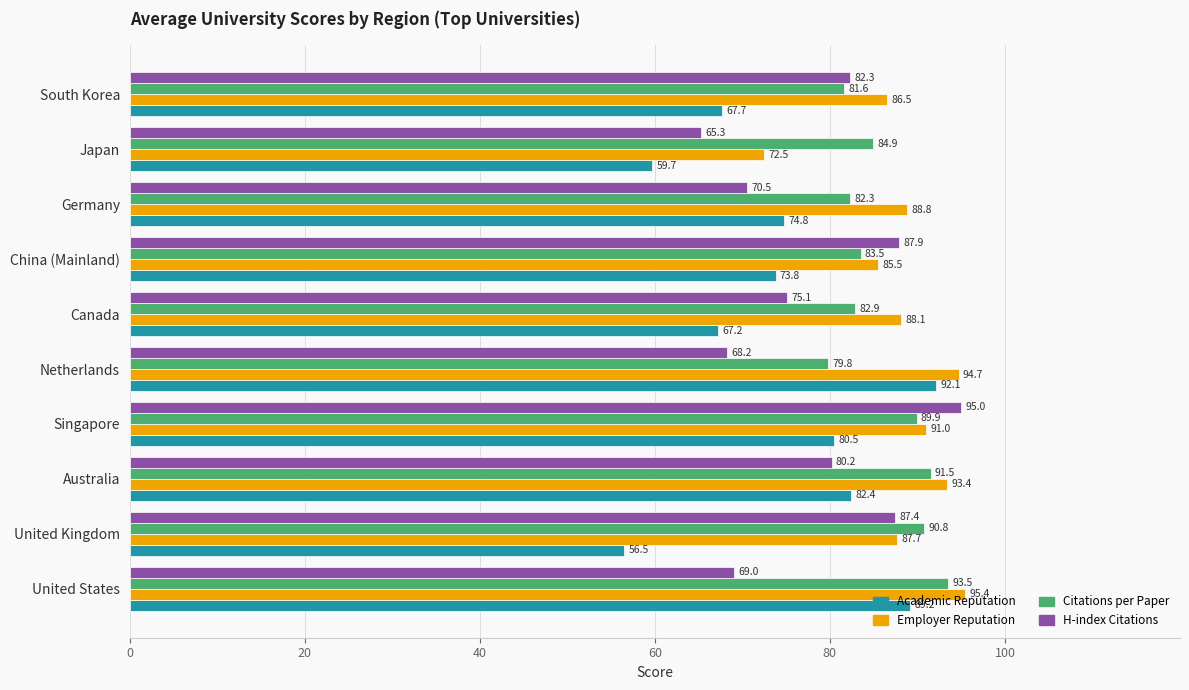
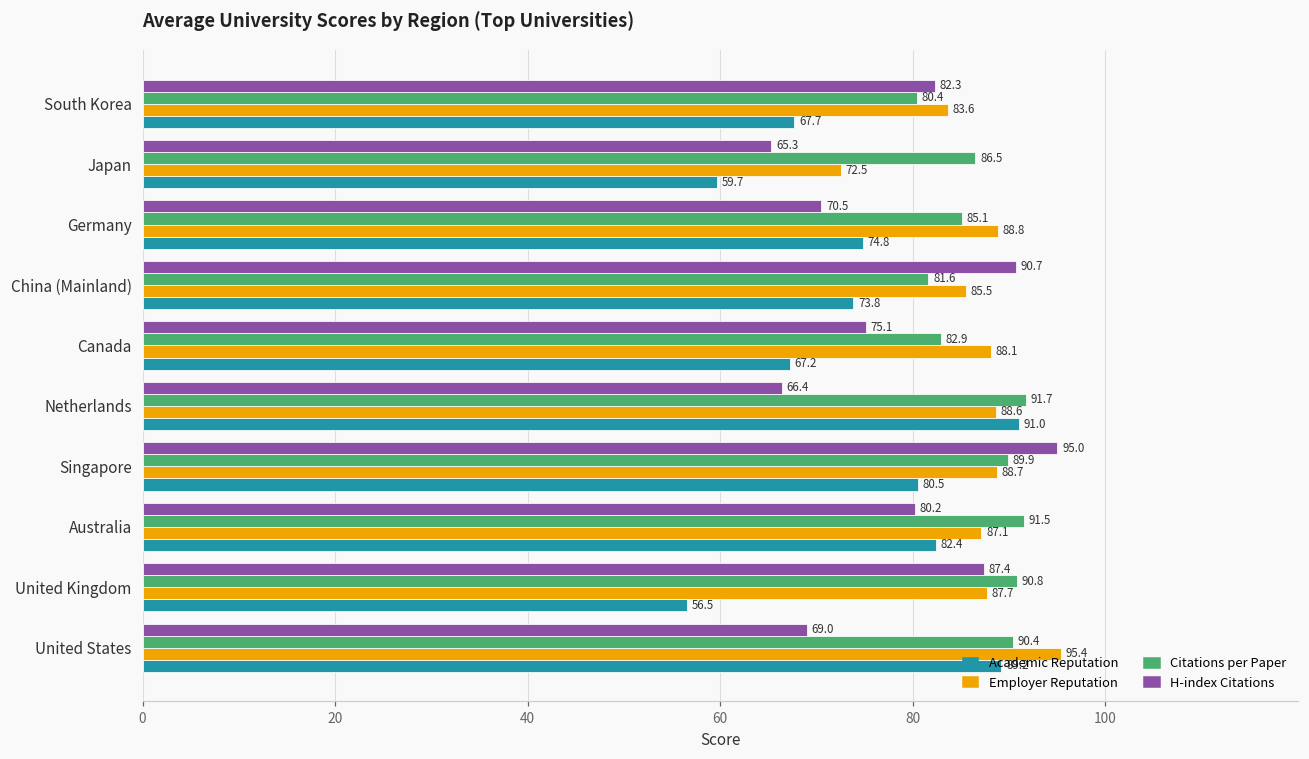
  {
    "Academic Reputation": {
      "South Korea": 67.7,
      "Japan": 59.7,
      "Germany": 74.8,
      "China (Mainland)": 73.8,
      "Canada": 67.2,
-     "Netherlands": 92.1,
+     "Netherlands": 91.0,
      "Singapore": 80.5,
      "Australia": 82.4,
      "United Kingdom": 56.5,
      "United States": 89.2
    },
    "Employer Reputation": {
-     "South Korea": 86.5,
+     "South Korea": 83.6,
      "Japan": 72.5,
      "Germany": 88.8,
      "China (Mainland)": 85.5,
      "Canada": 88.1,
-     "Netherlands": 94.7,
-     "Singapore": 91.0,
-     "Australia": 93.4,
+     "Netherlands": 88.6,
+     "Singapore": 88.7,
+     "Australia": 87.1,
      "United Kingdom": 87.7,
      "United States": 95.4
    },
    "Citations per Paper": {
-     "South Korea": 81.6,
-     "Japan": 84.9,
-     "Germany": 82.3,
-     "China (Mainland)": 83.5,
+     "South Korea": 80.4,
+     "Japan": 86.5,
+     "Germany": 85.1,
+     "China (Mainland)": 81.6,
      "Canada": 82.9,
-     "Netherlands": 79.8,
+     "Netherlands": 91.7,
      "Singapore": 89.9,
      "Australia": 91.5,
      "United Kingdom": 90.8,
-     "United States": 93.5
+     "United States": 90.4
    },
    "H-index Citations": {
      "South Korea": 82.3,
      "Japan": 65.3,
      "Germany": 70.5,
-     "China (Mainland)": 87.9,
+     "China (Mainland)": 90.7,
      "Canada": 75.1,
-     "Netherlands": 68.2,
+     "Netherlands": 66.4,
      "Singapore": 95.0,
      "Australia": 80.2,
      "United Kingdom": 87.4,
      "United States": 69.0
    }
  }
